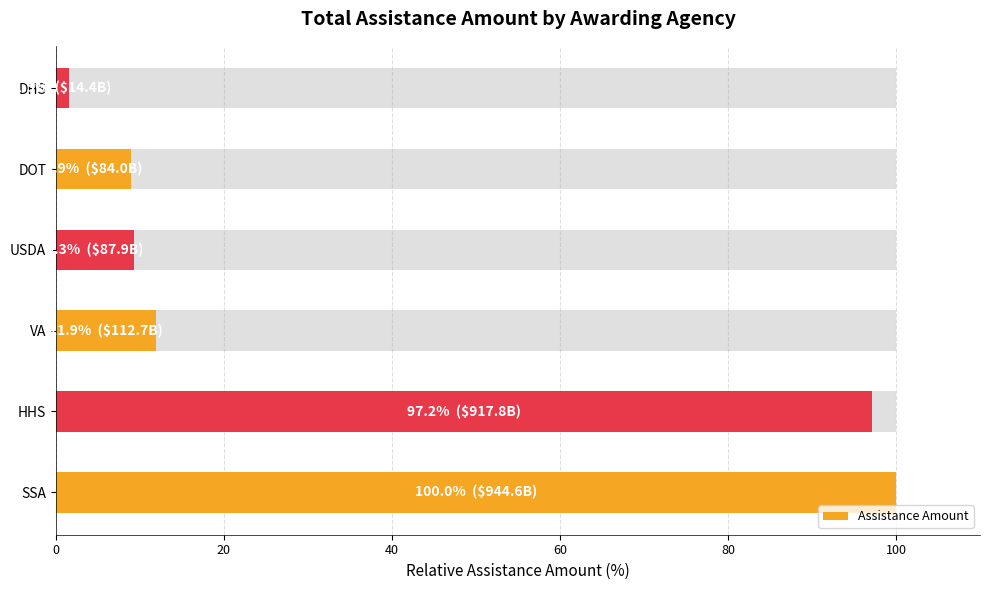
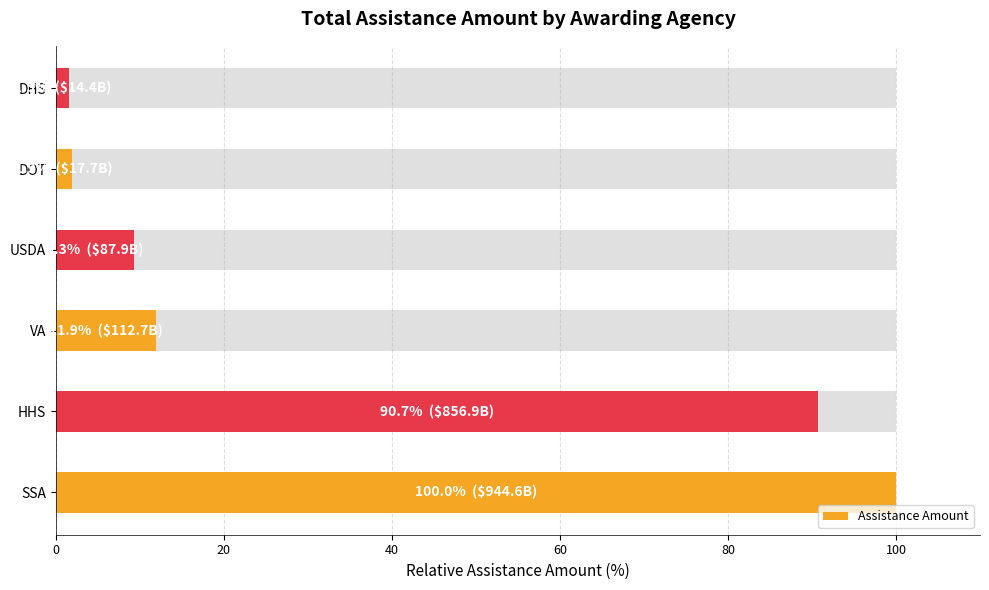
  {
    "Assistance Amount": {
-     "DOT": "9",
-     "HHS": "97.2% ($917.8B)",
+     "DOT": "2",
+     "HHS": "90.7% ($856.9B)",
      "SSA": "100.0%"
    }
  }
